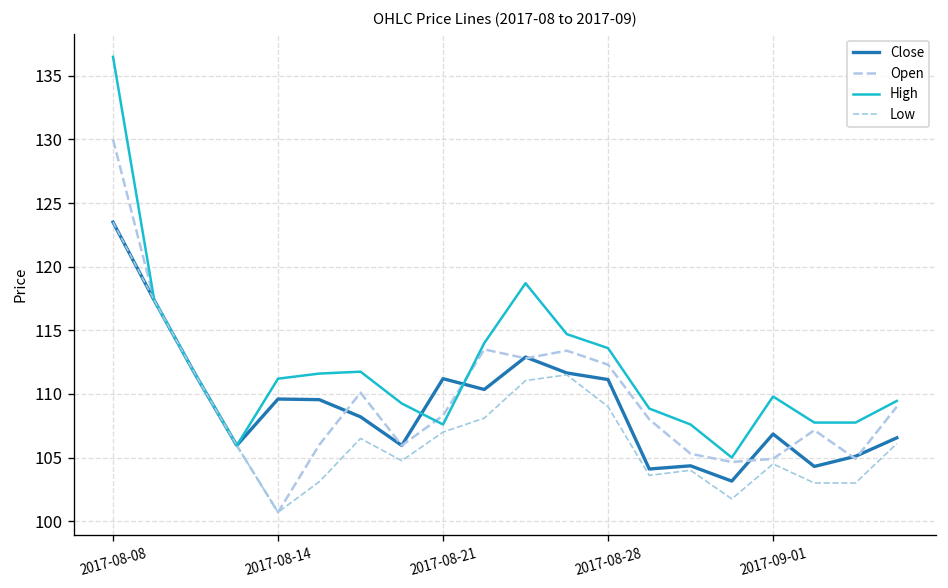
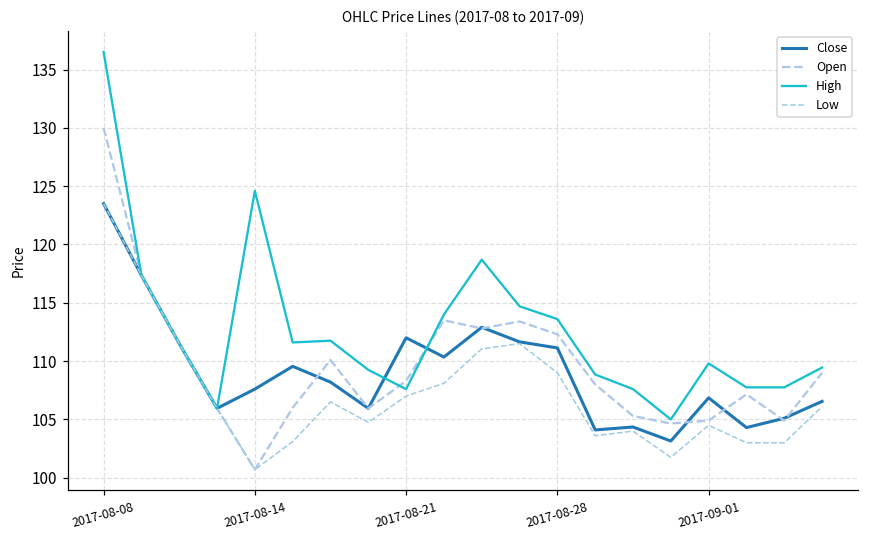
  {
    "Close": {
-     "2017-08-14": 109.6,
-     "2017-08-21": 111.2,
+     "2017-08-14": 107.6,
+     "2017-08-21": 112.0,
      "2017-08-28": 111.1,
      "2017-09-01": 106.9
    },
    "High": {
      "2017-08-08": 136.5,
-     "2017-08-14": 111.2,
+     "2017-08-14": 124.6,
      "2017-08-21": 107.6,
      "2017-08-28": 113.6,
      "2017-09-01": 109.8
    }
  }
